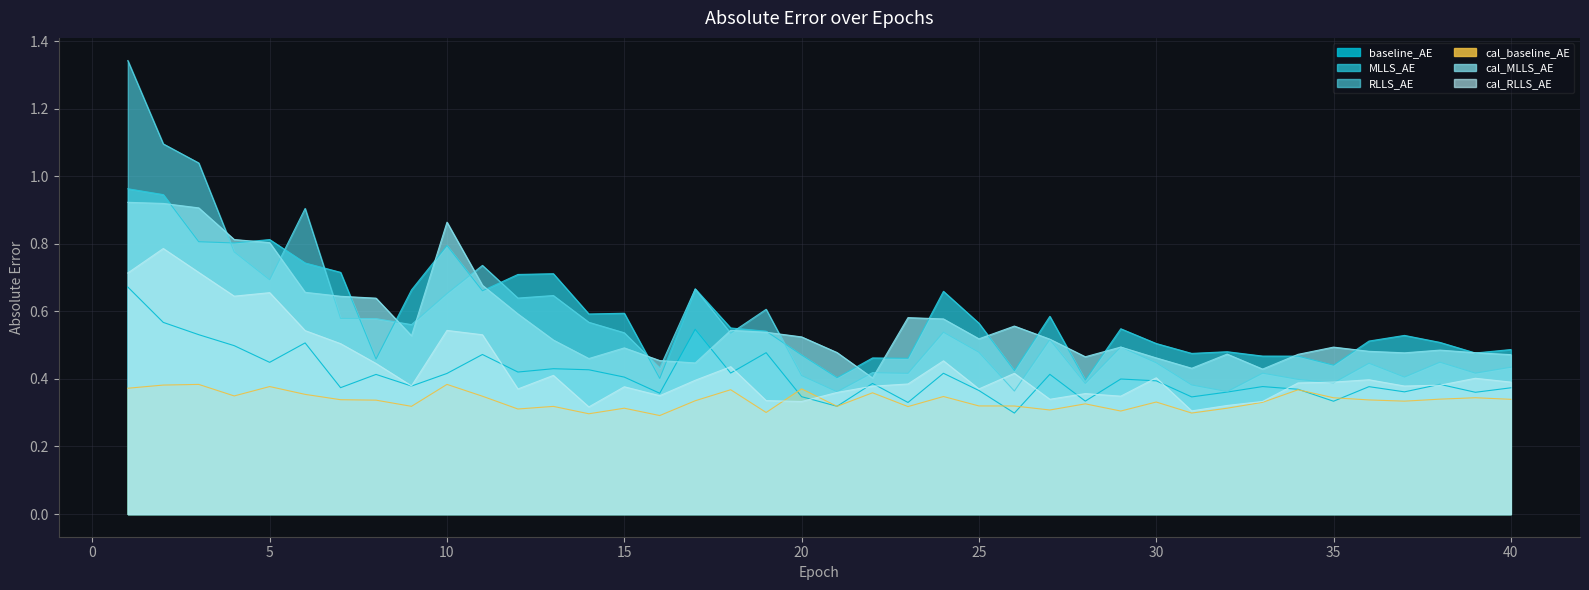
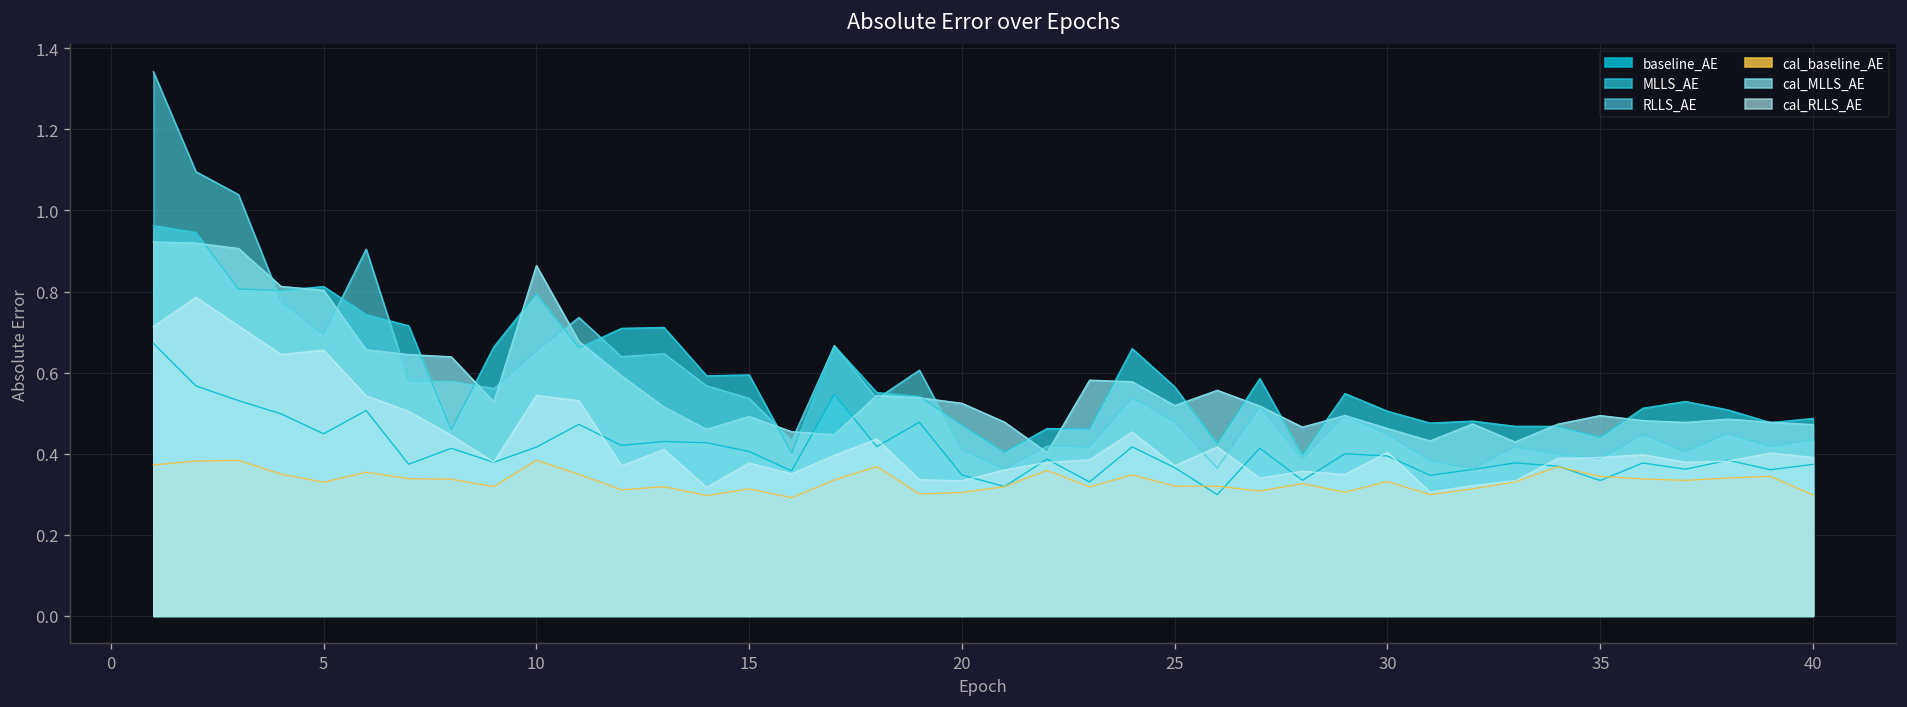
  {
    "cal_baseline_AE": {
-     "5": 0.38,
+     "5": 0.33,
      "10": 0.38,
      "15": 0.31,
-     "20": 0.37,
+     "20": 0.30,
      "25": 0.32,
      "30": 0.33,
      "35": 0.34,
-     "40": 0.34
+     "40": 0.30
    }
  }
